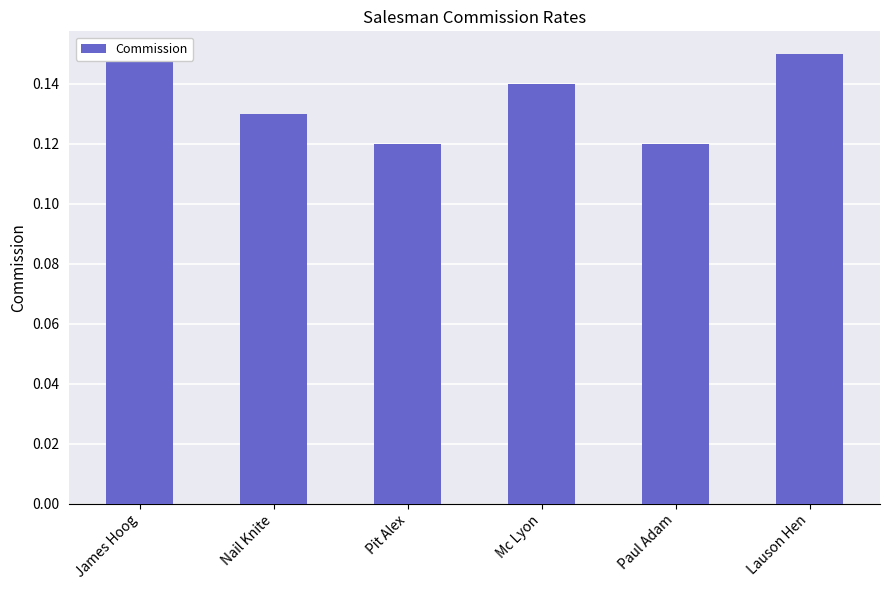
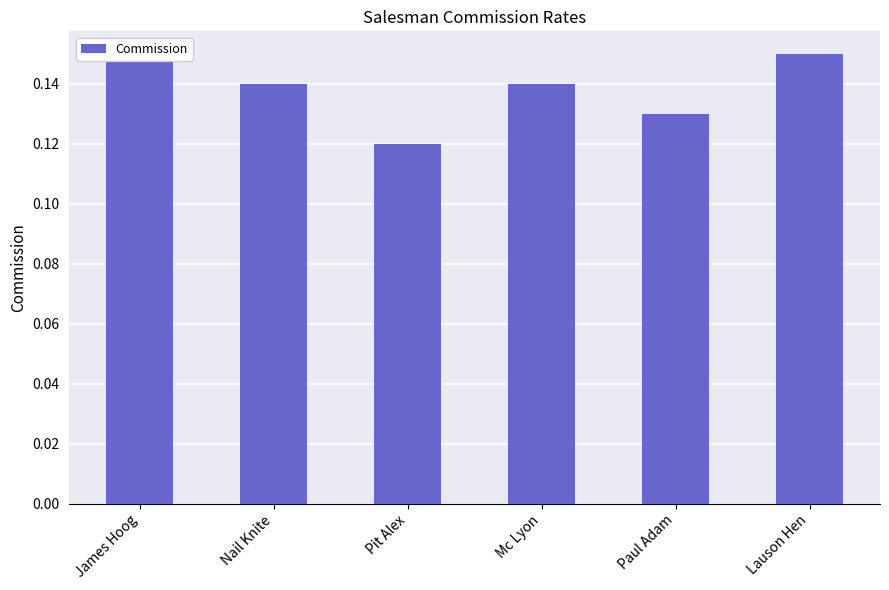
  {
-   "Nail Knite": 0.13,
+   "Nail Knite": 0.14,
    "Pit Alex": 0.12,
    "Mc Lyon": 0.14,
-   "Paul Adam": 0.12,
+   "Paul Adam": 0.13,
    "Lauson Hen": 0.15
  }
